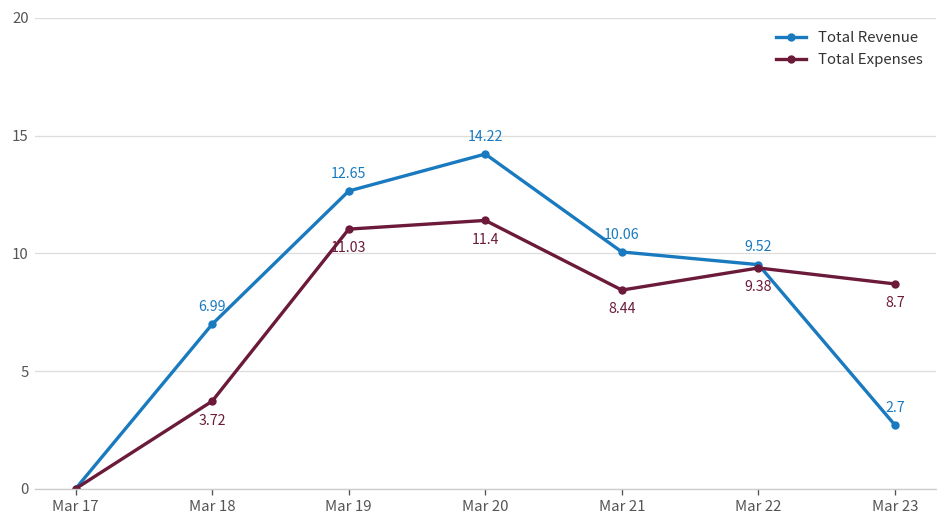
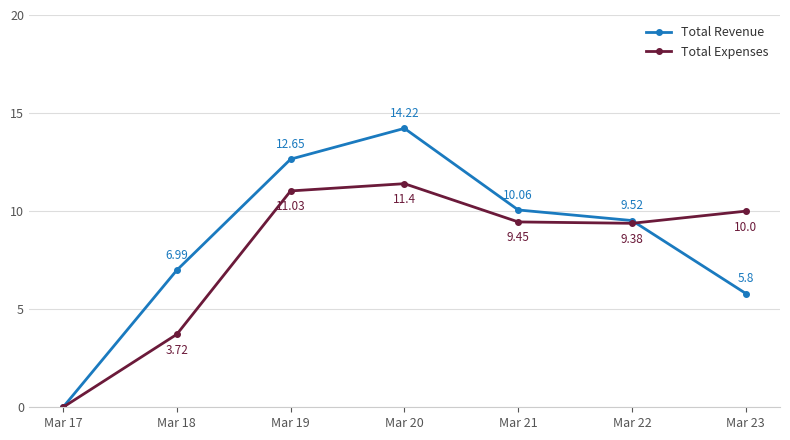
  {
    "Total Revenue": {
      "Mar 18": 6.99,
      "Mar 19": 12.65,
      "Mar 20": 14.22,
      "Mar 21": 10.06,
      "Mar 22": 9.52,
-     "Mar 23": 2.7
+     "Mar 23": 5.8
    },
    "Total Expenses": {
      "Mar 18": 3.72,
      "Mar 19": 11.03,
      "Mar 20": 11.4,
-     "Mar 21": 8.44,
+     "Mar 21": 9.45,
      "Mar 22": 9.38,
-     "Mar 23": 8.7
+     "Mar 23": 10.0
    }
  }
